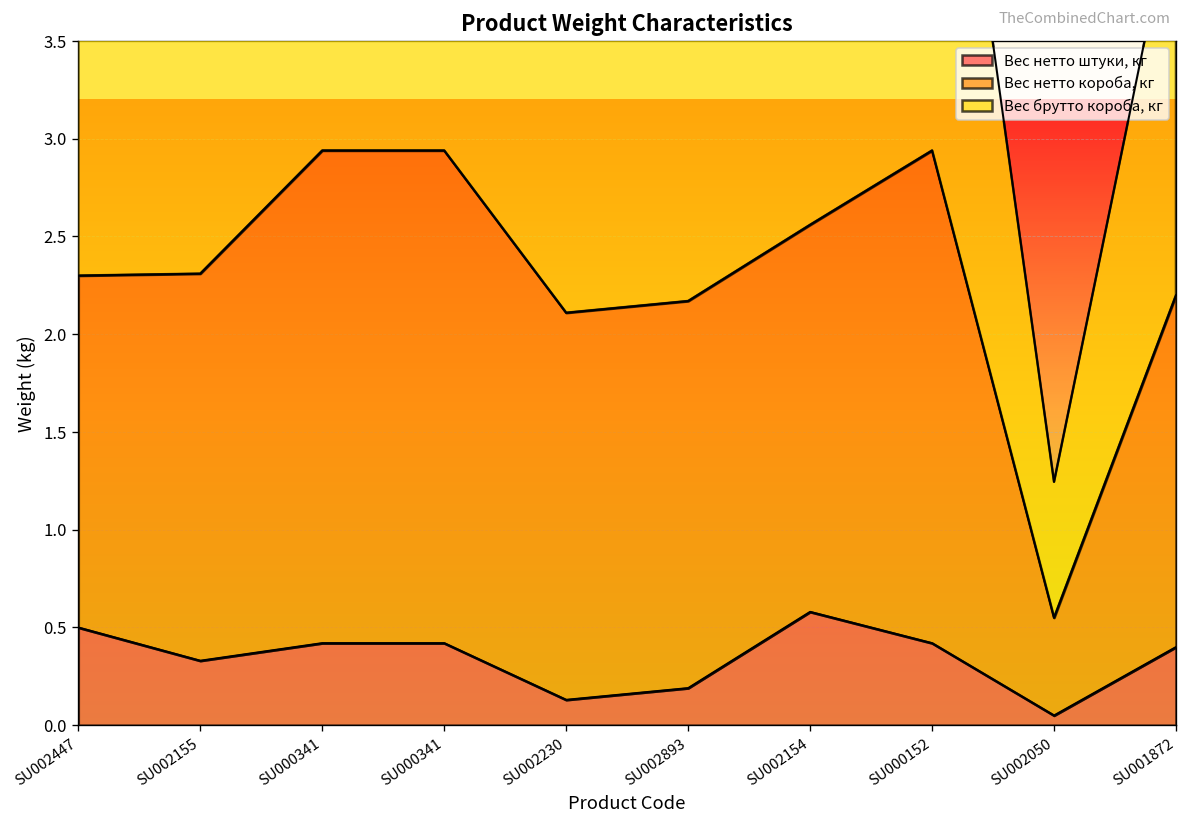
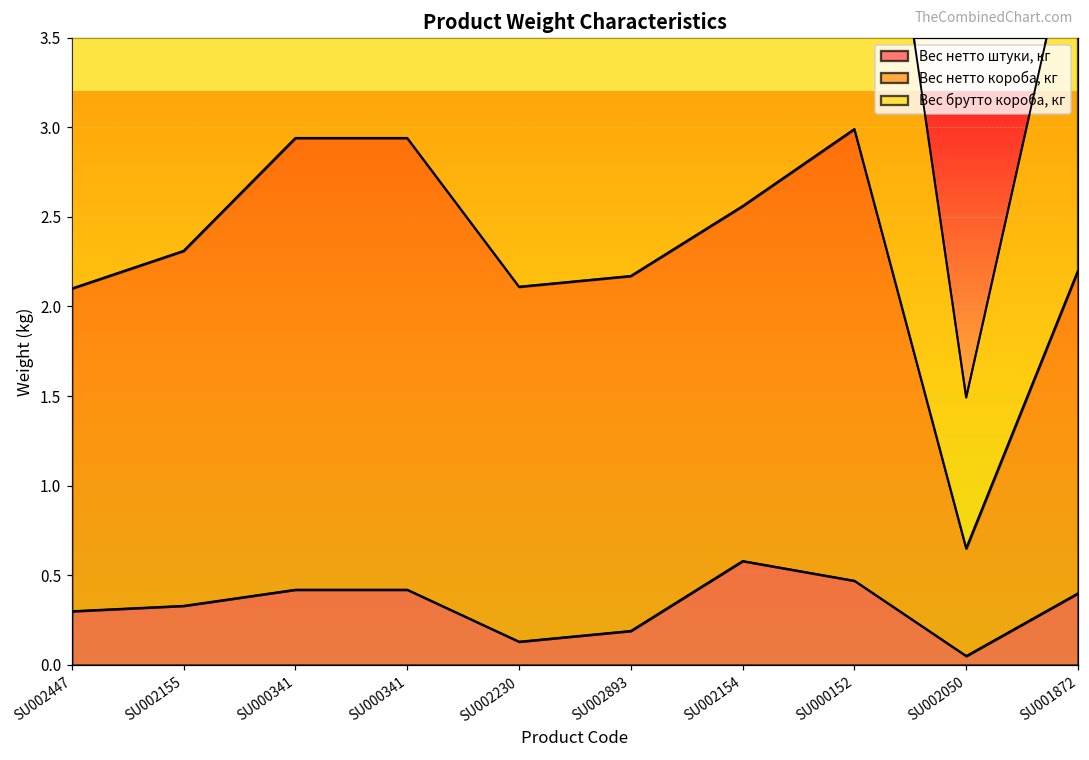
  {
    "Вес нетто штуки, кг": {
-     "SU002447": 0.5,
+     "SU002447": 0.3,
      "SU002155": 0.33,
      "SU002230": 0.13,
      "SU002893": 0.19,
      "SU002154": 0.58,
-     "SU000152": 0.42,
+     "SU000152": 0.47,
      "SU002050": 0.05,
      "SU001872": 0.40
    },
    "Вес нетто короба, кг": {
      "SU002447": 1.8,
      "SU002155": 1.98,
      "SU002230": 1.98,
      "SU002893": 1.98,
      "SU002154": 1.98,
      "SU000152": 2.52,
-     "SU002050": 0.5,
+     "SU002050": 0.6,
      "SU001872": 1.8
    },
    "Вес брутто короба, кг": {
-     "SU002050": 0.70
+     "SU002050": 0.84
    }
  }
